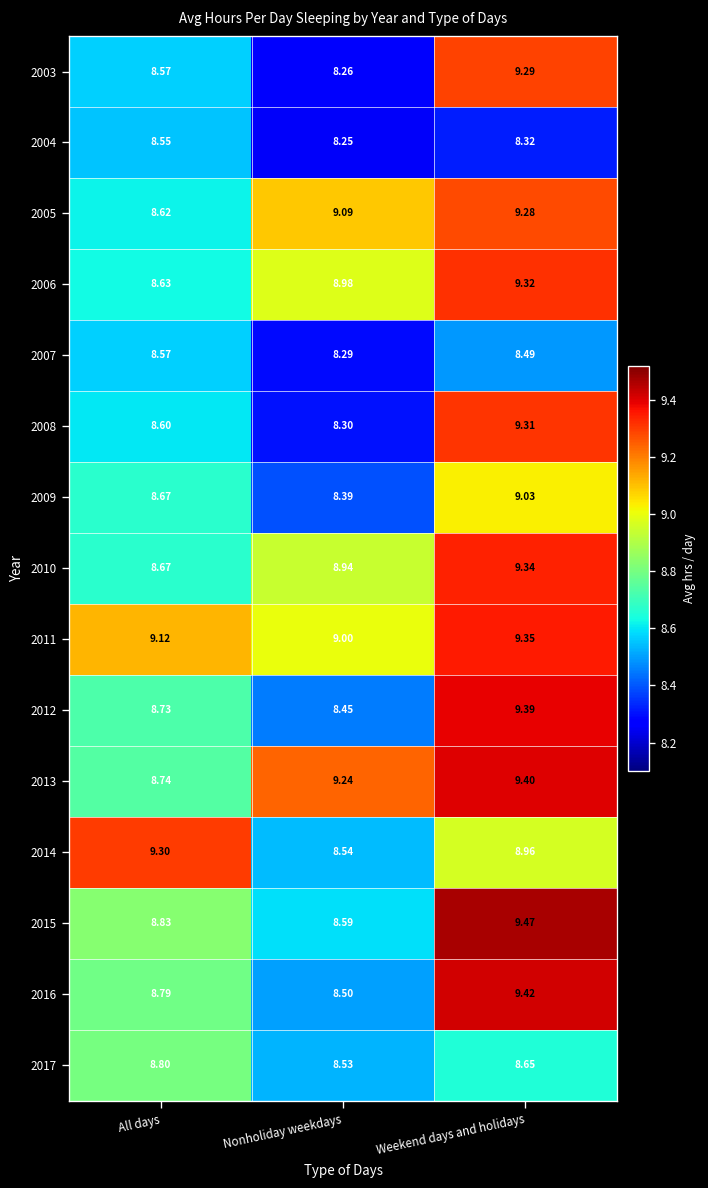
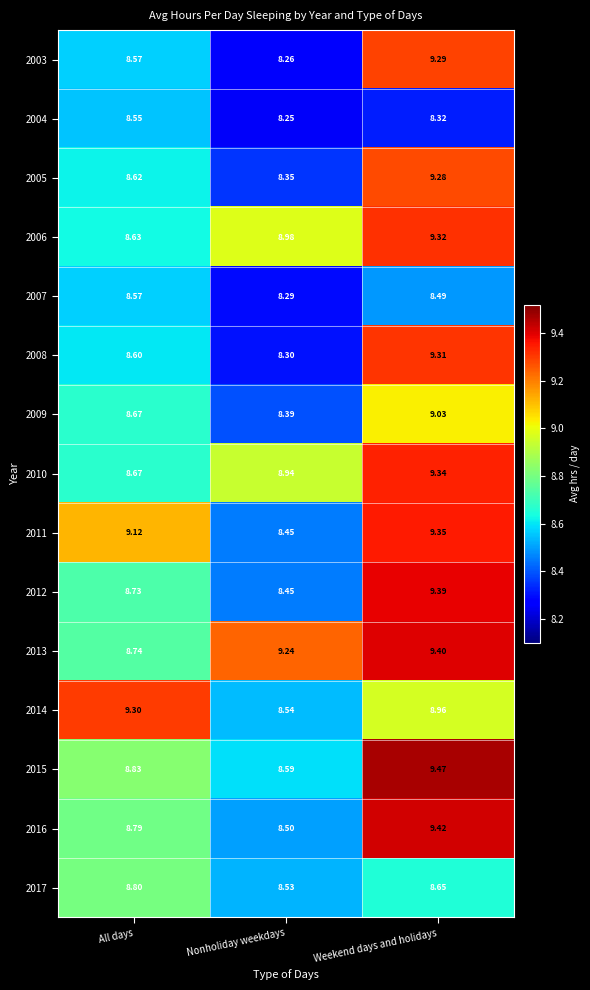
  {
    "2003": {
      "All days": 8.57,
      "Nonholiday weekdays": 8.26,
      "Weekend days and holidays": 9.29
    },
    "2004": {
      "All days": 8.55,
      "Nonholiday weekdays": 8.25,
      "Weekend days and holidays": 8.32
    },
    "2005": {
      "All days": 8.62,
-     "Nonholiday weekdays": 9.09,
+     "Nonholiday weekdays": 8.35,
      "Weekend days and holidays": 9.28
    },
    "2006": {
      "All days": 8.63,
      "Nonholiday weekdays": 8.98,
      "Weekend days and holidays": 9.32
    },
    "2007": {
      "All days": 8.57,
      "Nonholiday weekdays": 8.29,
      "Weekend days and holidays": 8.49
    },
    "2008": {
      "All days": 8.60,
      "Nonholiday weekdays": 8.30,
      "Weekend days and holidays": 9.31
    },
    "2009": {
      "All days": 8.67,
      "Nonholiday weekdays": 8.39,
      "Weekend days and holidays": 9.03
    },
    "2010": {
      "All days": 8.67,
      "Nonholiday weekdays": 8.94,
      "Weekend days and holidays": 9.34
    },
    "2011": {
      "All days": 9.12,
-     "Nonholiday weekdays": 9.00,
+     "Nonholiday weekdays": 8.45,
      "Weekend days and holidays": 9.35
    },
    "2012": {
      "All days": 8.73,
      "Nonholiday weekdays": 8.45,
      "Weekend days and holidays": 9.39
    },
    "2013": {
      "All days": 8.74,
      "Nonholiday weekdays": 9.24,
      "Weekend days and holidays": 9.40
    },
    "2014": {
      "All days": 9.30,
      "Nonholiday weekdays": 8.54,
      "Weekend days and holidays": 8.96
    },
    "2015": {
      "All days": 8.83,
      "Nonholiday weekdays": 8.59,
      "Weekend days and holidays": 9.47
    },
    "2016": {
      "All days": 8.79,
      "Nonholiday weekdays": 8.50,
      "Weekend days and holidays": 9.42
    },
    "2017": {
      "All days": 8.80,
      "Nonholiday weekdays": 8.53,
      "Weekend days and holidays": 8.65
    }
  }
